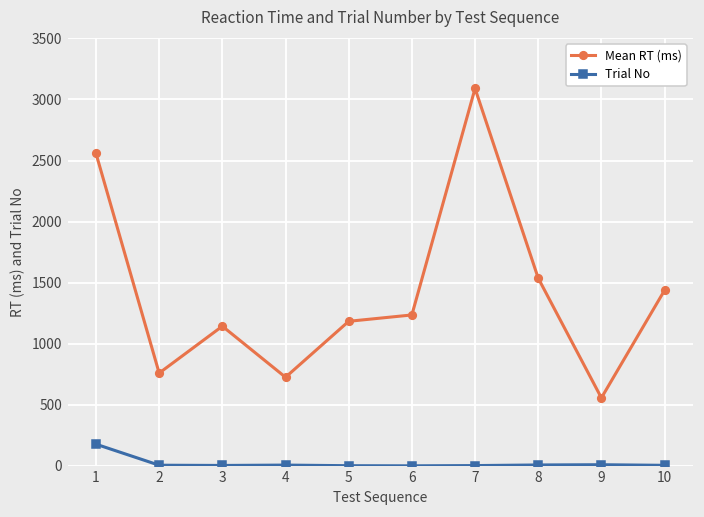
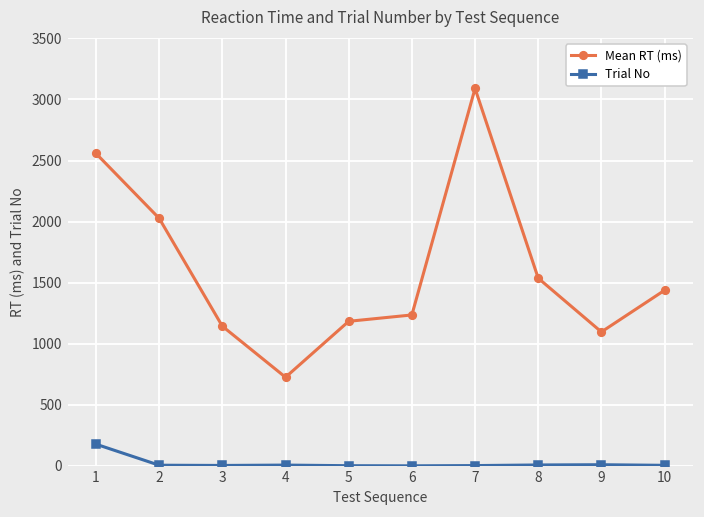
  {
    "Mean RT (ms)": {
      "1": 2560,
-     "2": 760,
+     "2": 2030,
      "3": 1140,
      "4": 730,
      "5": 1180,
      "6": 1240,
      "7": 3090,
      "8": 1540,
-     "9": 560,
+     "9": 1100,
      "10": 1440
    },
    "Trial No": {
      "1": 180,
      "2": 10,
      "3": 0,
      "4": 10,
      "5": 0,
      "6": 0,
      "7": 0,
      "8": 10,
      "9": 10,
      "10": 10
    }
  }
